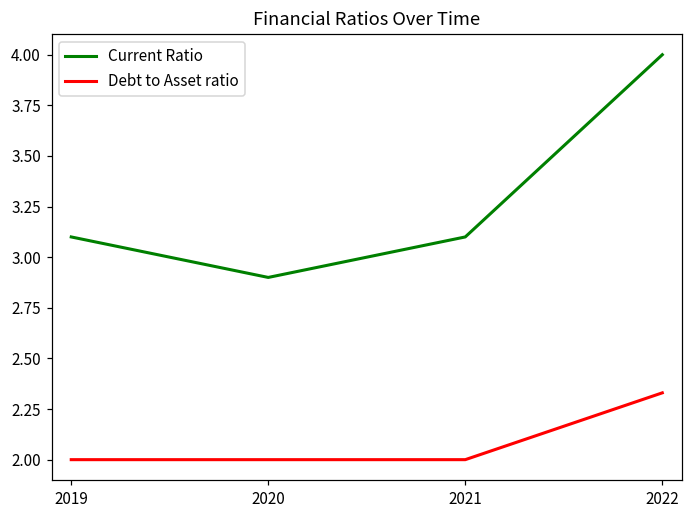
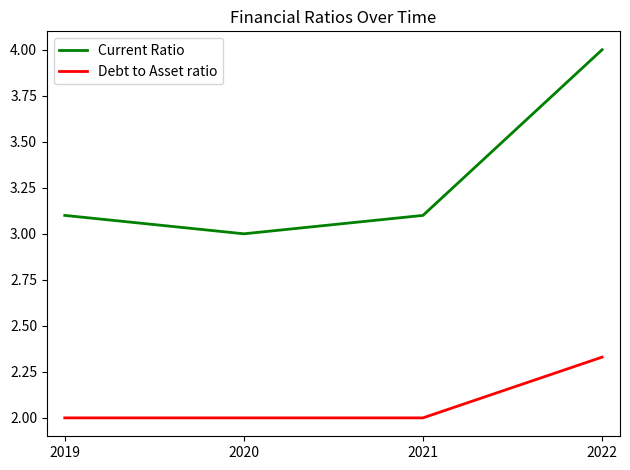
  {
    "Current Ratio": {
      "2019": 3.1,
-     "2020": 2.9,
+     "2020": 3.0,
      "2021": 3.1,
      "2022": 4.0
    },
    "Debt to Asset ratio": {
      "2019": 2.0,
      "2020": 2.0,
      "2021": 2.0,
      "2022": 2.33
    }
  }
